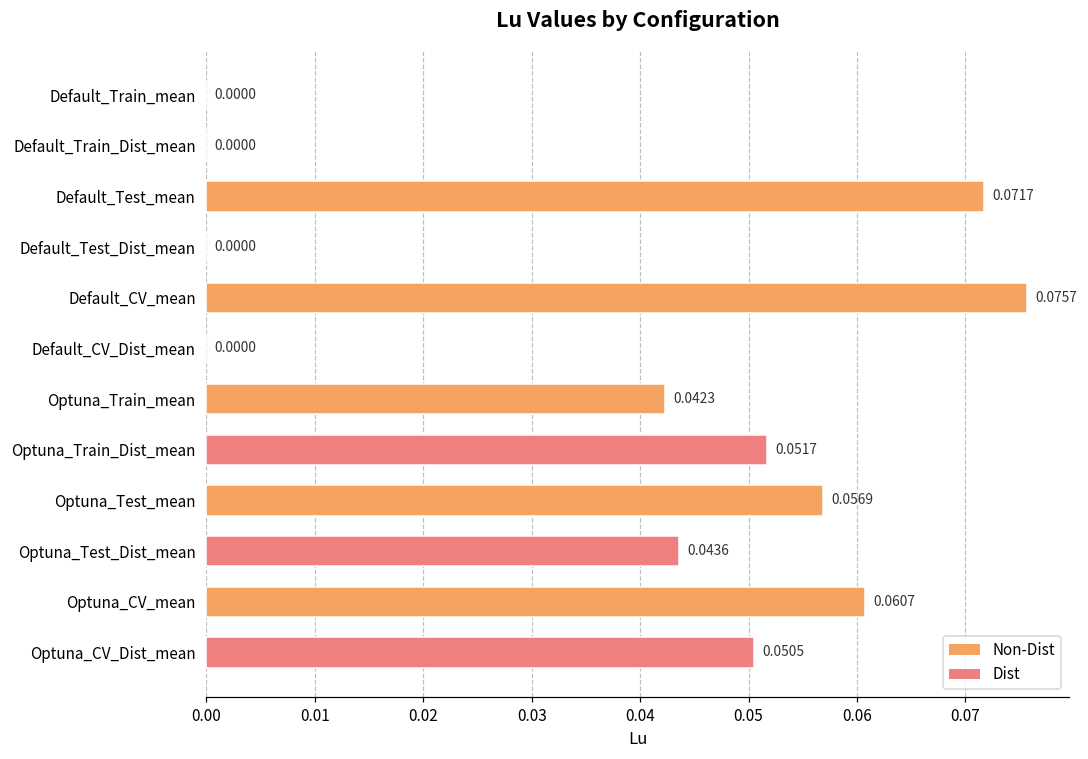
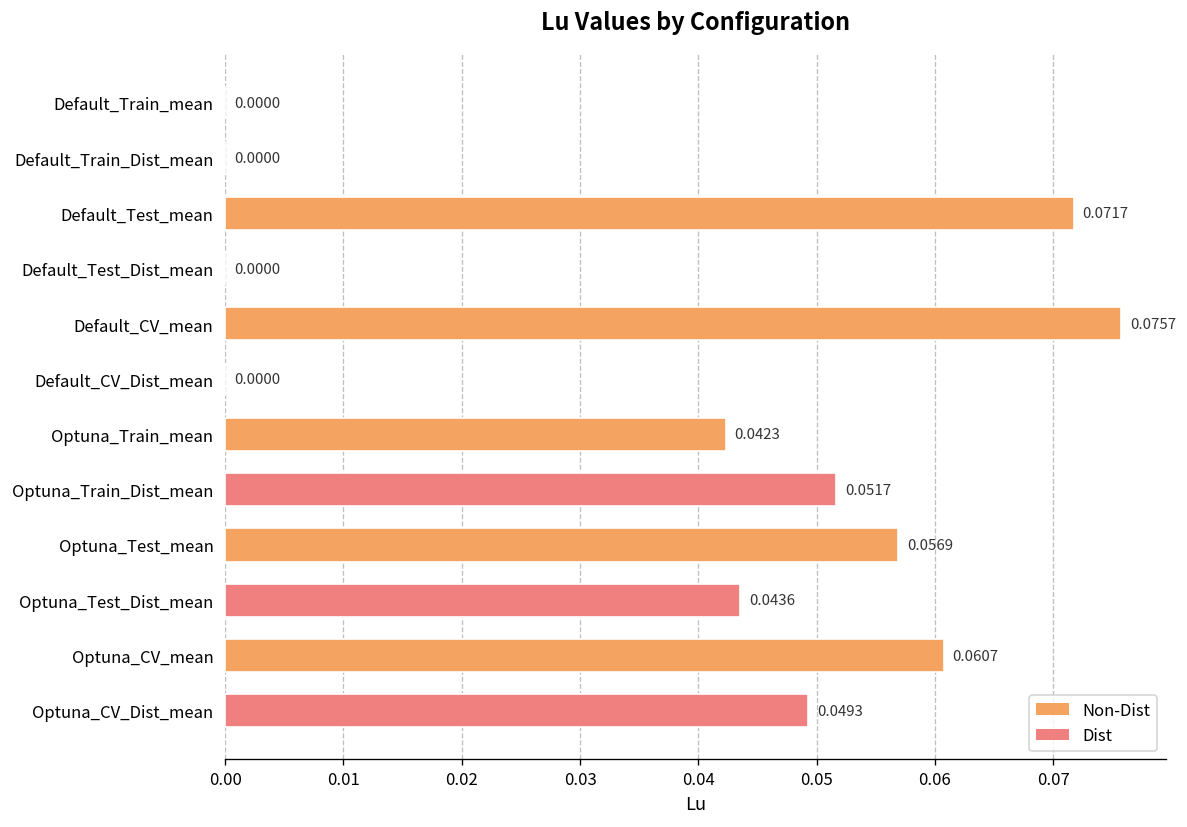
  {
    "Default_Train_mean": 0.0000,
    "Default_Train_Dist_mean": 0.0000,
    "Default_Test_mean": 0.0717,
    "Default_Test_Dist_mean": 0.0000,
    "Default_CV_mean": 0.0757,
    "Default_CV_Dist_mean": 0.0000,
    "Optuna_Train_mean": 0.0423,
    "Optuna_Train_Dist_mean": 0.0517,
    "Optuna_Test_mean": 0.0569,
    "Optuna_Test_Dist_mean": 0.0436,
    "Optuna_CV_mean": 0.0607,
-   "Optuna_CV_Dist_mean": 0.0505
+   "Optuna_CV_Dist_mean": 0.0493
  }
